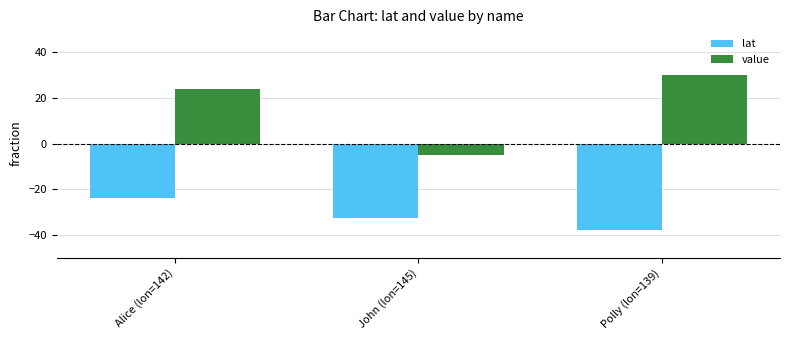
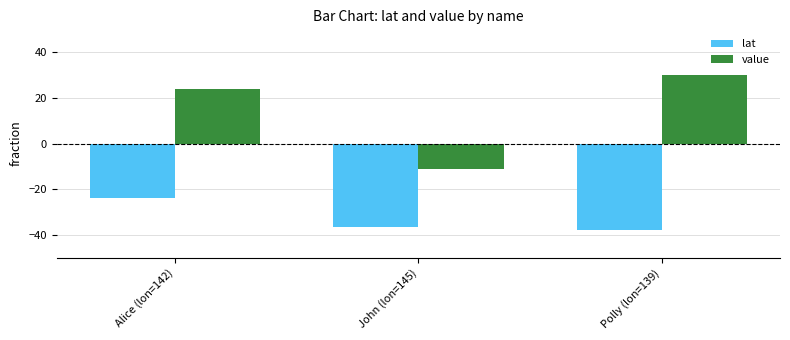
  {
    "lat": {
      "Alice (lon=142)": -24,
-     "John (lon=145)": -33,
+     "John (lon=145)": -37,
      "Polly (lon=139)": -38
    },
    "value": {
      "Alice (lon=142)": 24,
-     "John (lon=145)": -5,
+     "John (lon=145)": -11,
      "Polly (lon=139)": 30
    }
  }
